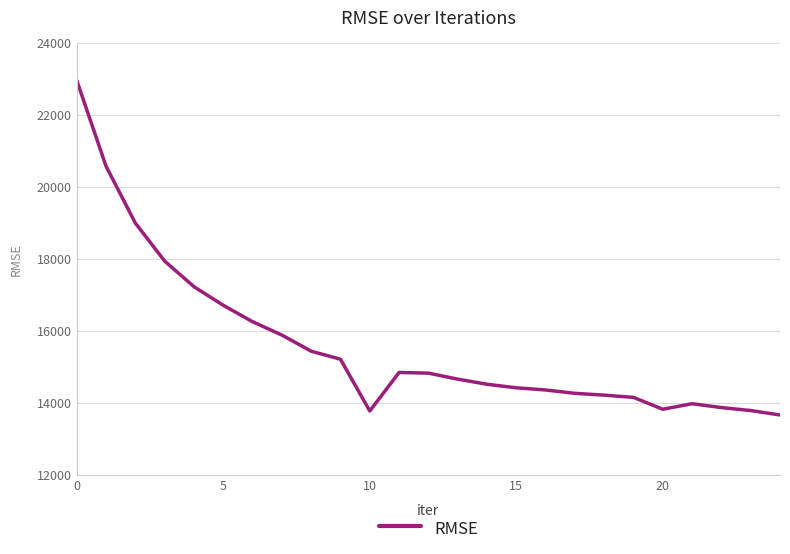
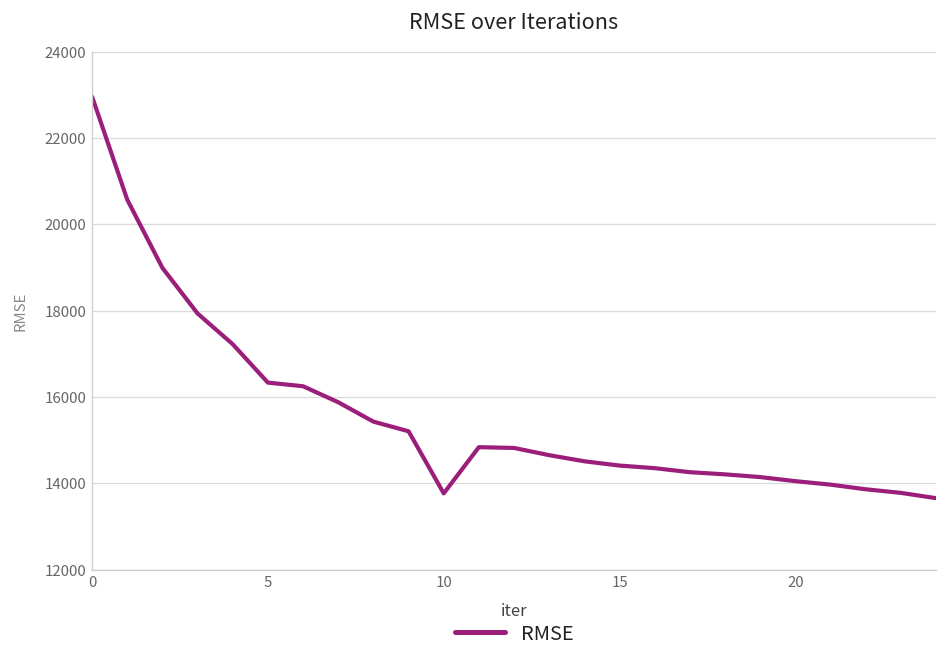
  {
    "0": 23000,
-   "5": 16700,
+   "5": 16300,
    "10": 13800,
    "15": 14400,
-   "20": 13800
+   "20": 14100
  }
